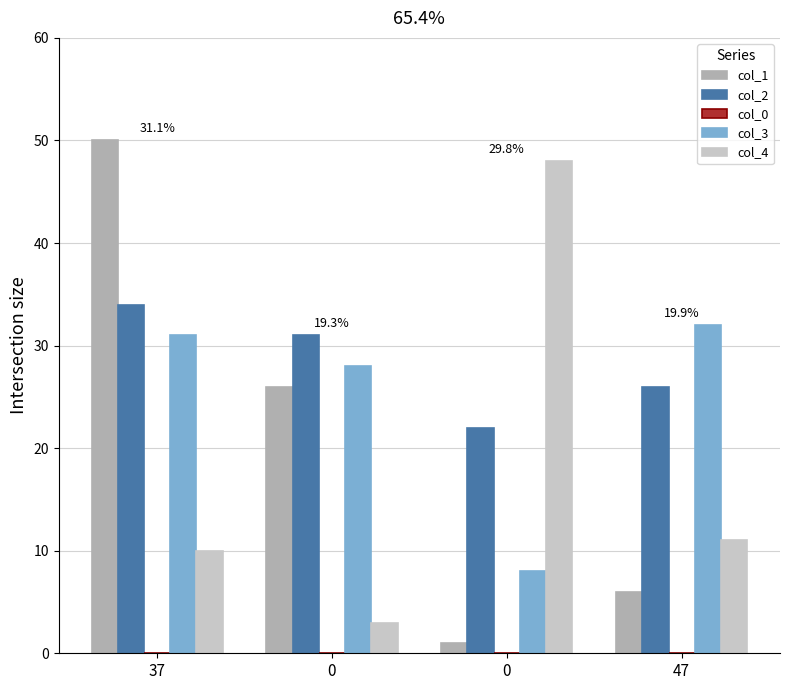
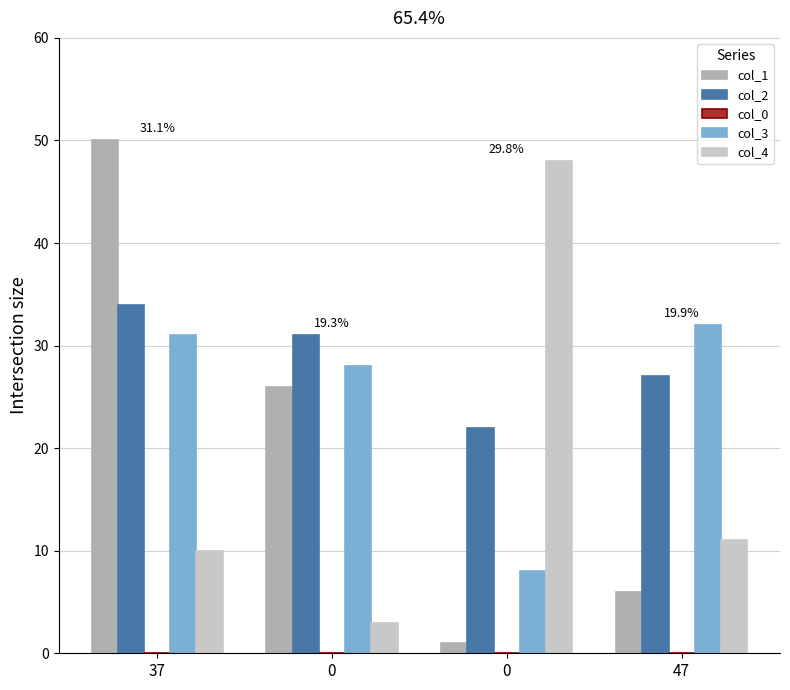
  {
    "col_2": {
      "37": 34,
-     "47": 26
+     "47": 27
    },
    "col_0": {
      "37": 0,
      "47": 0
    },
    "col_3": {
      "37": 31
    }
  }
